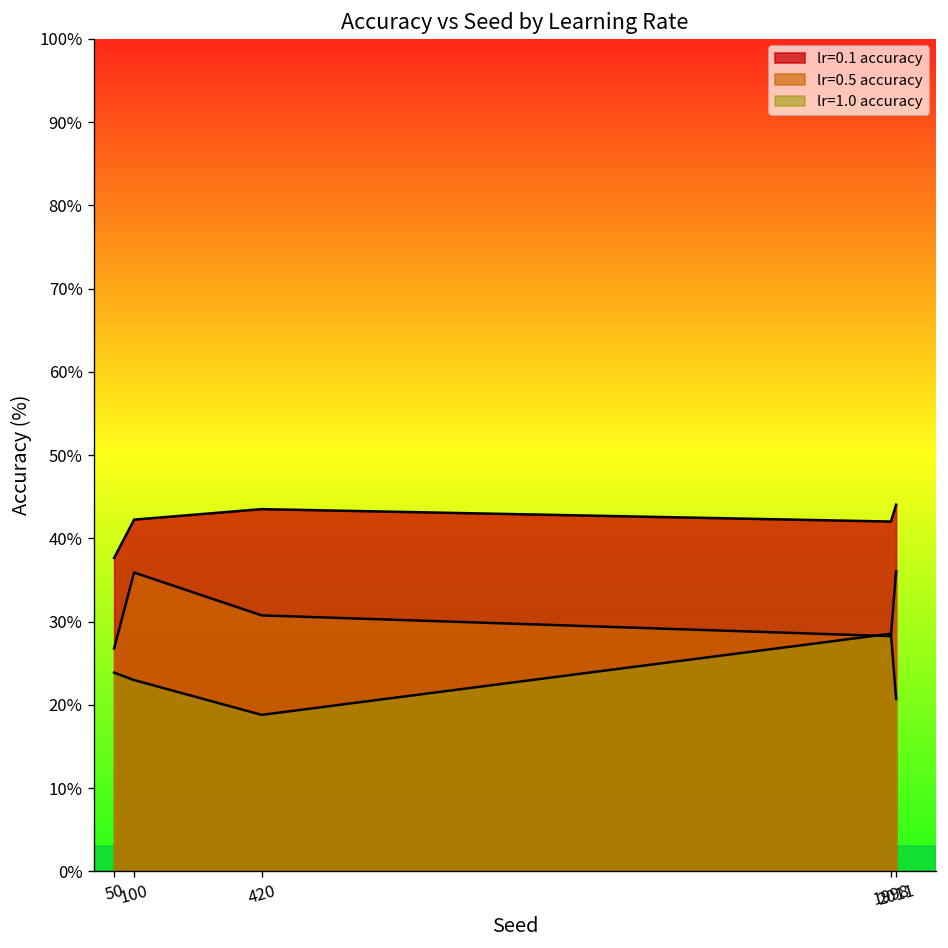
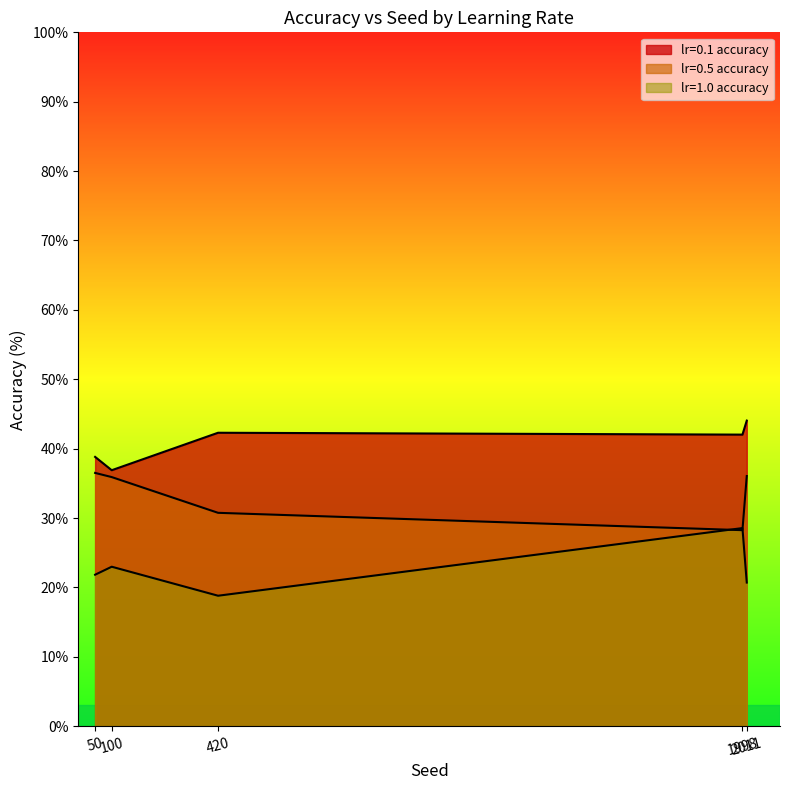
  {
    "lr=0.1 accuracy": {
-     "50": "38%",
-     "100": "42%",
-     "420": "44%",
+     "50": "39%",
+     "100": "37%",
+     "420": "42%",
      "1998": "42%",
      "2011": "44%"
    },
    "lr=0.5 accuracy": {
-     "50": "27%",
+     "50": "37%",
      "100": "36%",
      "420": "31%",
      "2011": "36%"
    },
    "lr=1.0 accuracy": {
-     "50": "24%",
+     "50": "22%",
      "100": "23%",
      "420": "19%",
      "2011": "21%"
    }
  }
